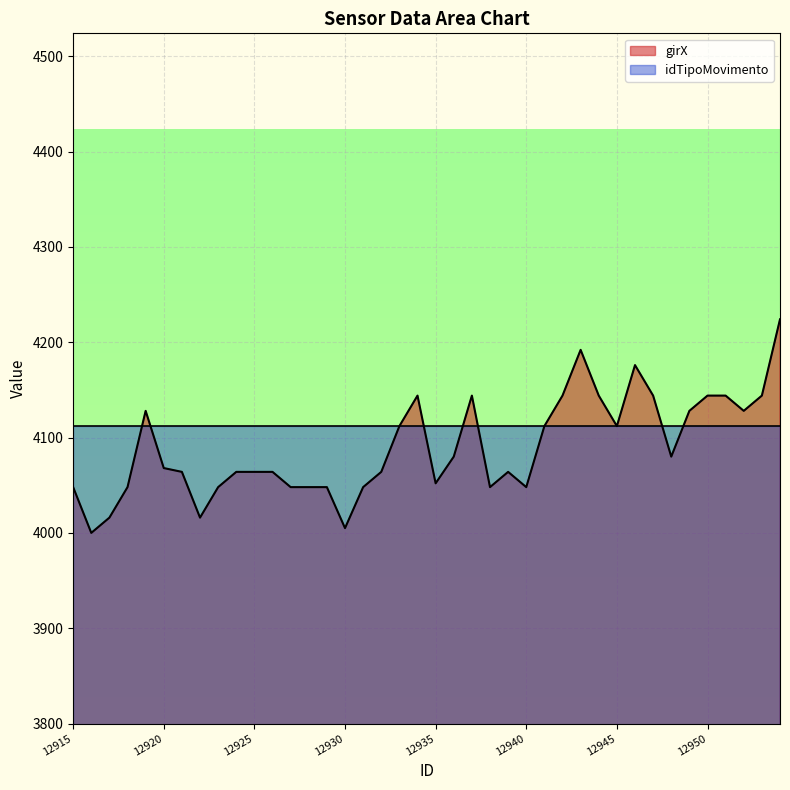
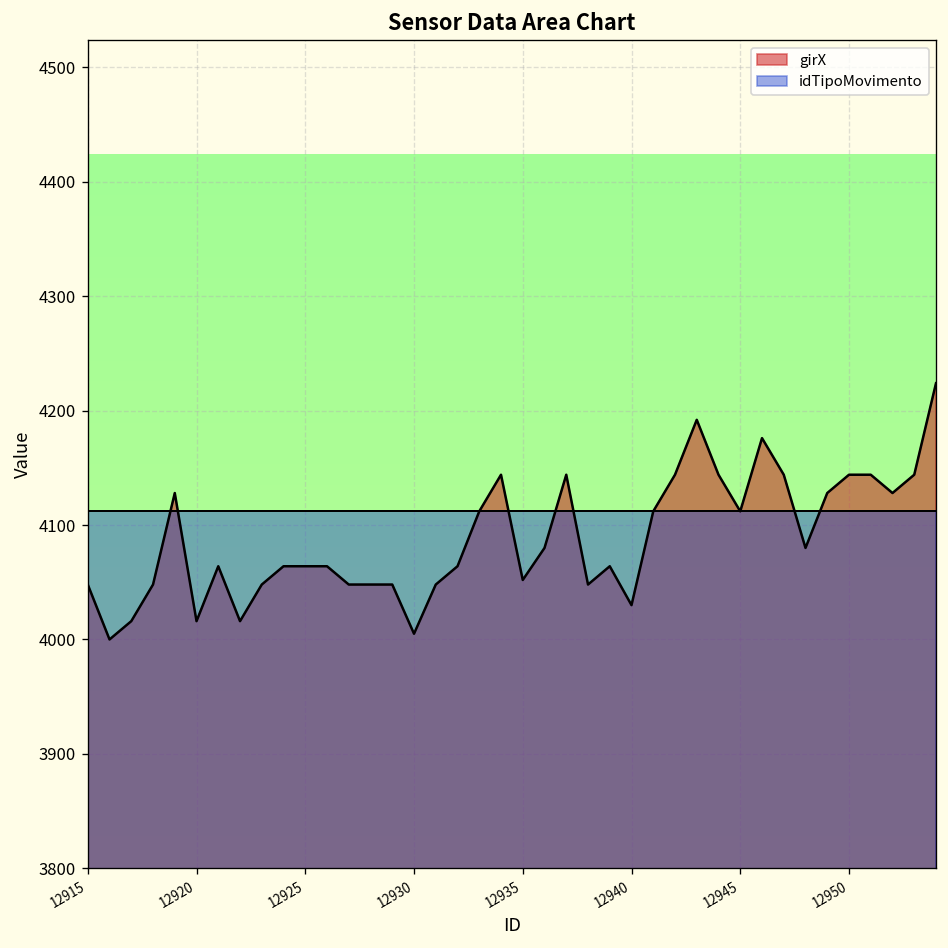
  {
    "girX": {
      "12915": 4050,
-     "12920": 4070,
+     "12920": 4020,
      "12925": 4060,
      "12930": 4010,
      "12935": 4050,
-     "12940": 4050,
+     "12940": 4030,
      "12950": 4140
    },
    "idTipoMovimento": {
      "12915": 4110,
      "12920": 4110,
      "12925": 4110,
      "12930": 4110,
      "12935": 4110,
      "12940": 4110,
      "12950": 4110
    }
  }
